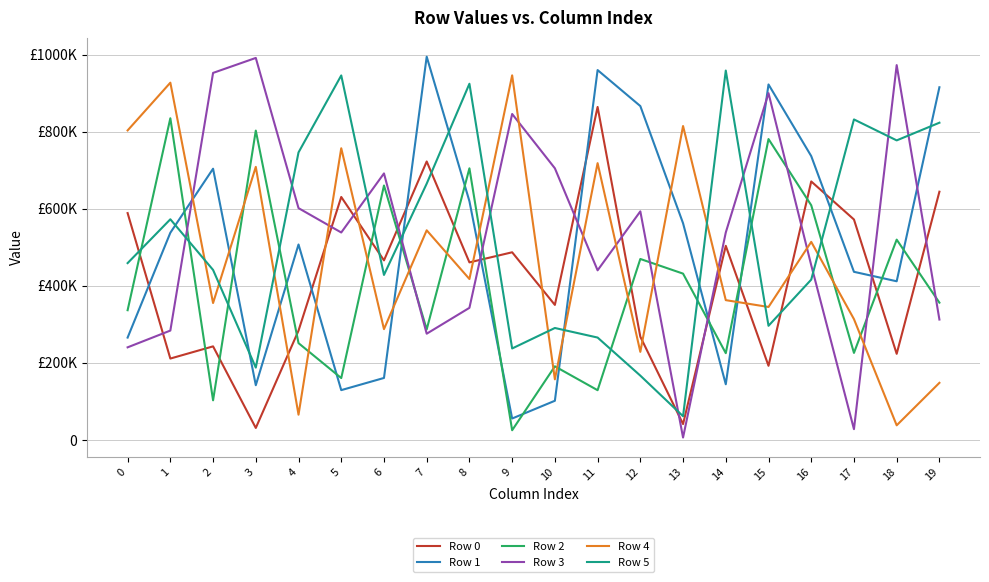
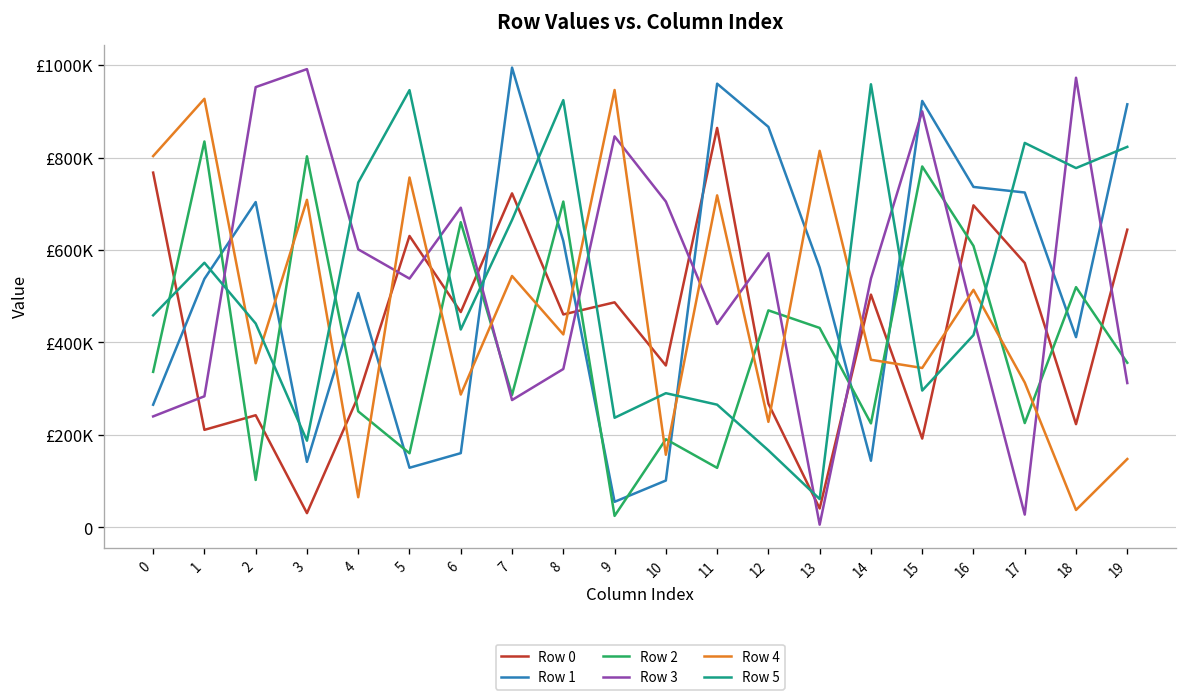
  {
    "Row 0": {
-     "0": "£590000",
+     "0": "£770000",
      "1": "£210000",
      "2": "£240000",
      "3": "£30000",
      "4": "£280000",
      "5": "£630000",
      "6": "£470000",
      "7": "£720000",
      "8": "£460000",
      "9": "£490000",
      "10": "£350000",
      "11": "£860000",
      "12": "£270000",
      "13": "£40000",
      "14": "£500000",
      "15": "£190000",
-     "16": "£670000",
+     "16": "£700000",
      "17": "£570000",
      "18": "£220000",
      "19": "£640000"
    },
    "Row 1": {
      "0": "£270000",
      "1": "£540000",
      "2": "£700000",
      "3": "£140000",
      "4": "£510000",
      "5": "£130000",
      "6": "£160000",
      "7": "£990000",
      "8": "£620000",
      "9": "£60000",
      "10": "£100000",
      "11": "£960000",
      "12": "£870000",
      "13": "£560000",
      "14": "£140000",
      "15": "£920000",
      "16": "£740000",
-     "17": "£440000",
+     "17": "£720000",
      "18": "£410000",
      "19": "£920000"
    },
    "Row 3": {
      "0": "£240000",
      "1": "£280000",
      "2": "£950000",
      "3": "£990000",
      "4": "£600000",
      "5": "£540000",
      "6": "£690000",
      "7": "£280000",
      "8": "£340000",
      "9": "£850000",
      "10": "£700000",
      "11": "£440000",
      "12": "£590000",
      "13": "£10000",
      "14": "£540000",
      "15": "£900000",
      "16": "£450000",
      "17": "£30000",
      "18": "£970000",
      "19": "£310000"
    },
    "Row 4": {
      "0": "£800000",
      "1": "£930000",
      "2": "£360000",
      "3": "£710000",
      "4": "£70000",
      "5": "£760000",
      "6": "£290000",
      "7": "£540000",
      "8": "£420000",
      "9": "£950000",
      "10": "£160000",
      "11": "£720000",
      "12": "£230000",
      "13": "£810000",
      "14": "£360000",
      "15": "£340000",
      "16": "£510000",
      "17": "£310000",
      "18": "£40000",
      "19": "£150000"
    }
  }
